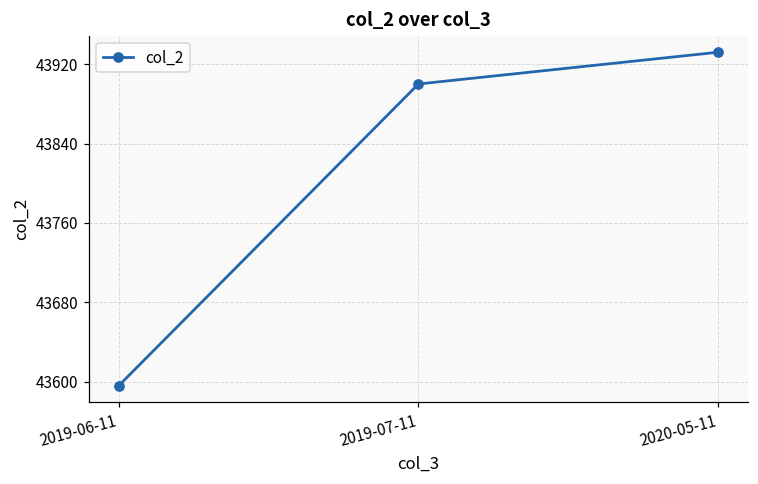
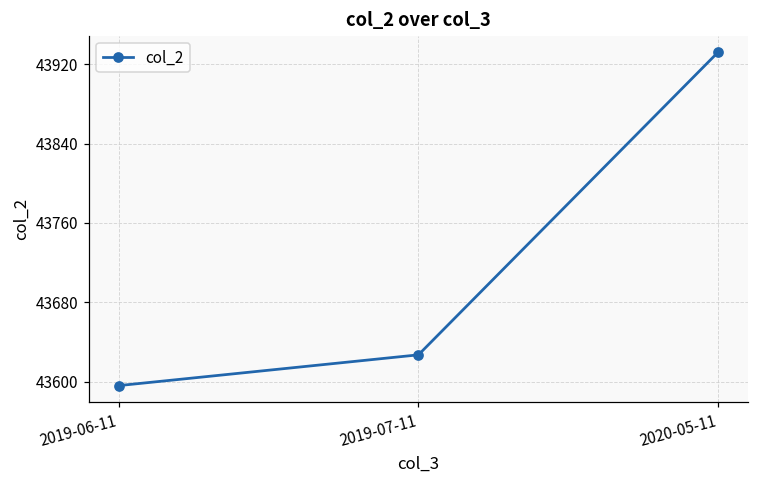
  {
    "2019-06-11": 43600,
-   "2019-07-11": 43900,
+   "2019-07-11": 43630,
    "2020-05-11": 43930
  }
